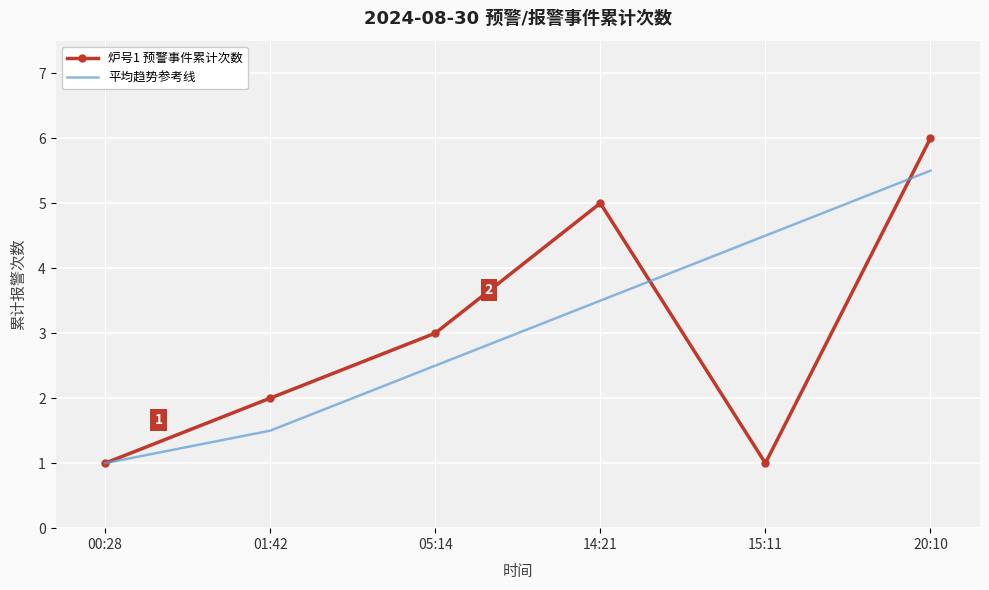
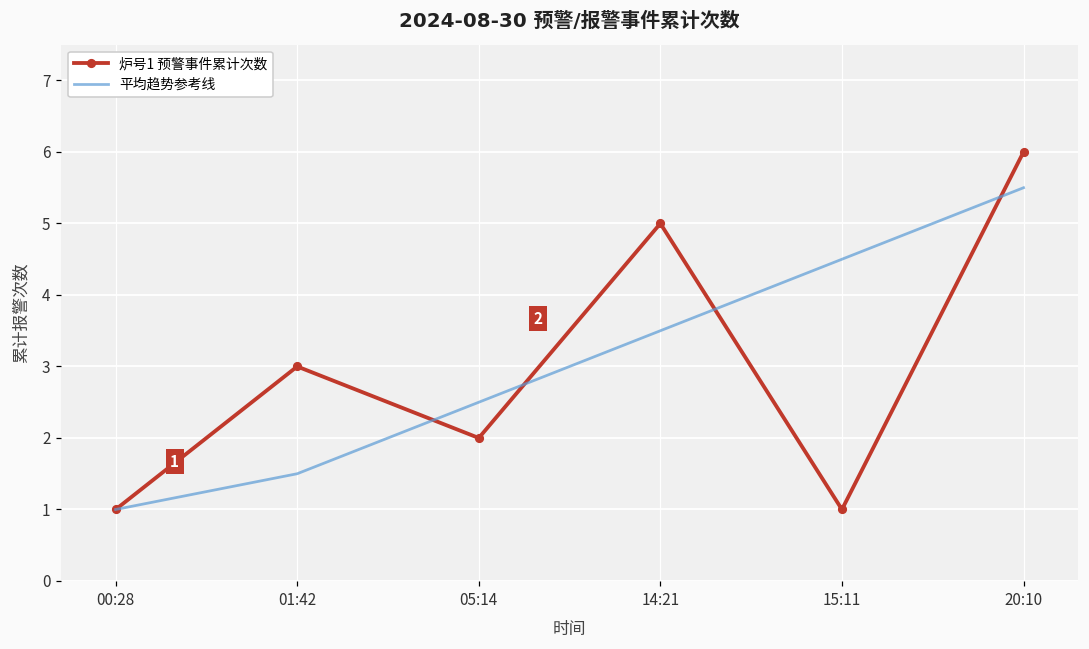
  {
    "炉号1 预警事件累计次数": {
-     "01:42": 2,
-     "05:14": 3,
+     "01:42": 3,
+     "05:14": 2,
      "14:21": 5,
      "15:11": 1,
      "20:10": 6
    },
    "平均趋势参考线": {
      "01:42": 1.5,
      "05:14": 2.5,
      "14:21": 3.5,
      "15:11": 4.5,
      "20:10": 5.5
    }
  }
